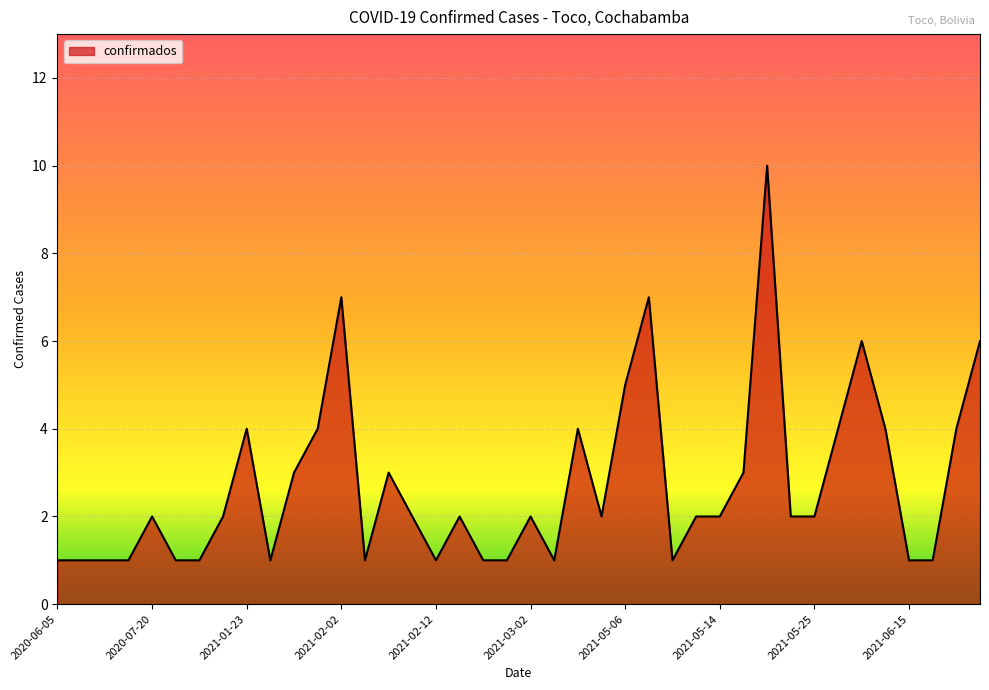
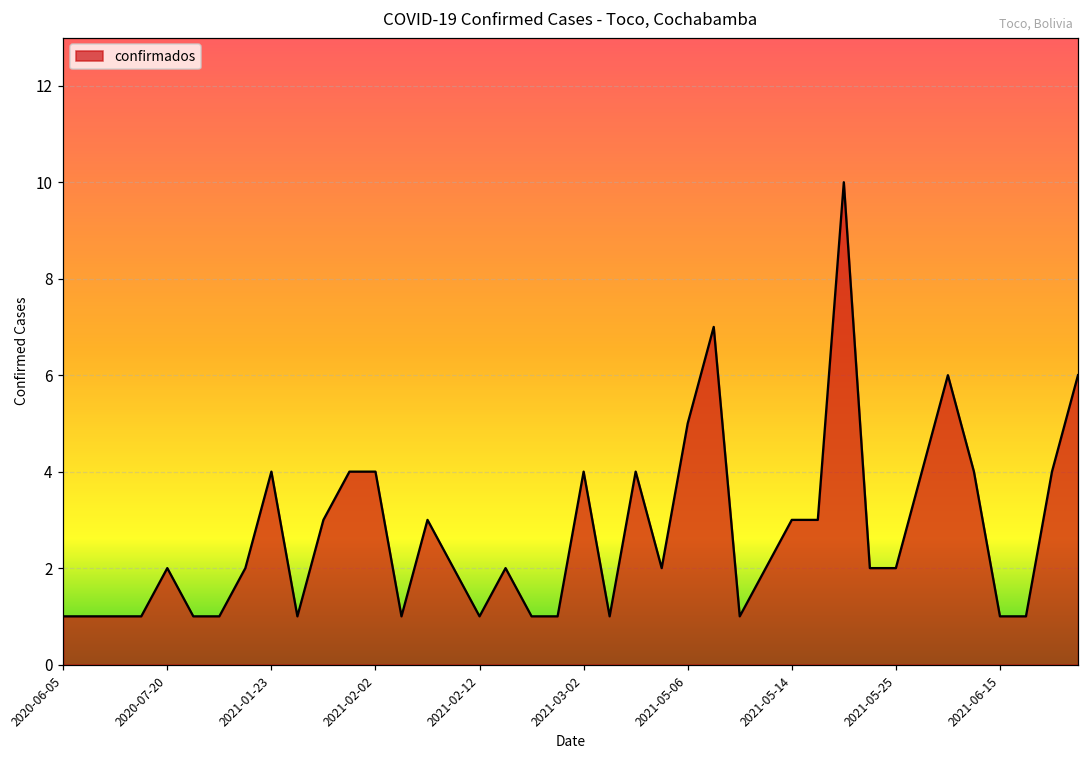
  {
    "2020-06-05": 1,
    "2020-07-20": 2,
    "2021-01-23": 4,
-   "2021-02-02": 7,
+   "2021-02-02": 4,
    "2021-02-12": 1,
-   "2021-03-02": 2,
+   "2021-03-02": 4,
    "2021-05-06": 5,
-   "2021-05-14": 2,
+   "2021-05-14": 3,
    "2021-05-25": 2,
    "2021-06-15": 1
  }
